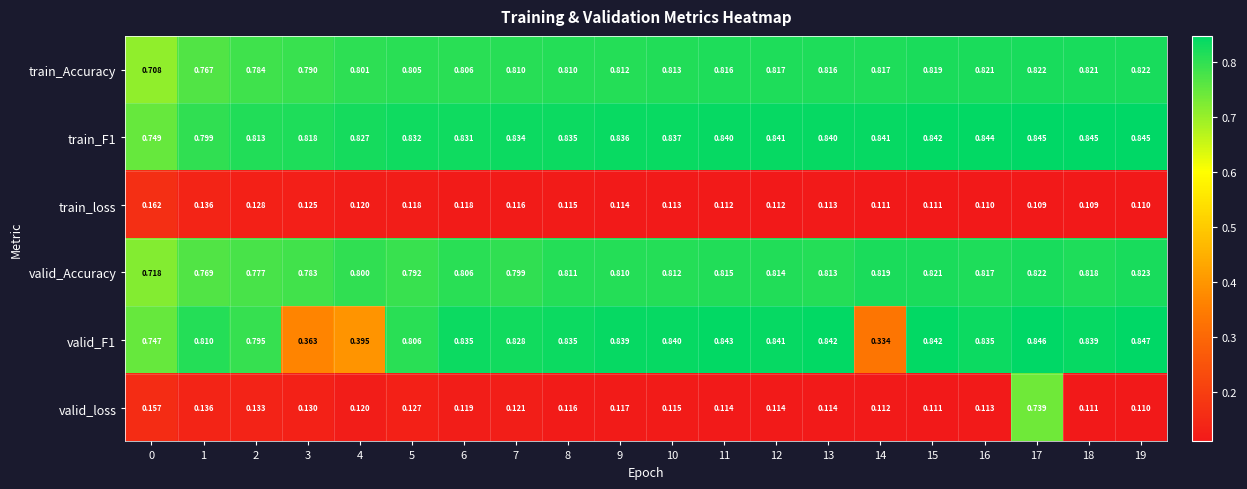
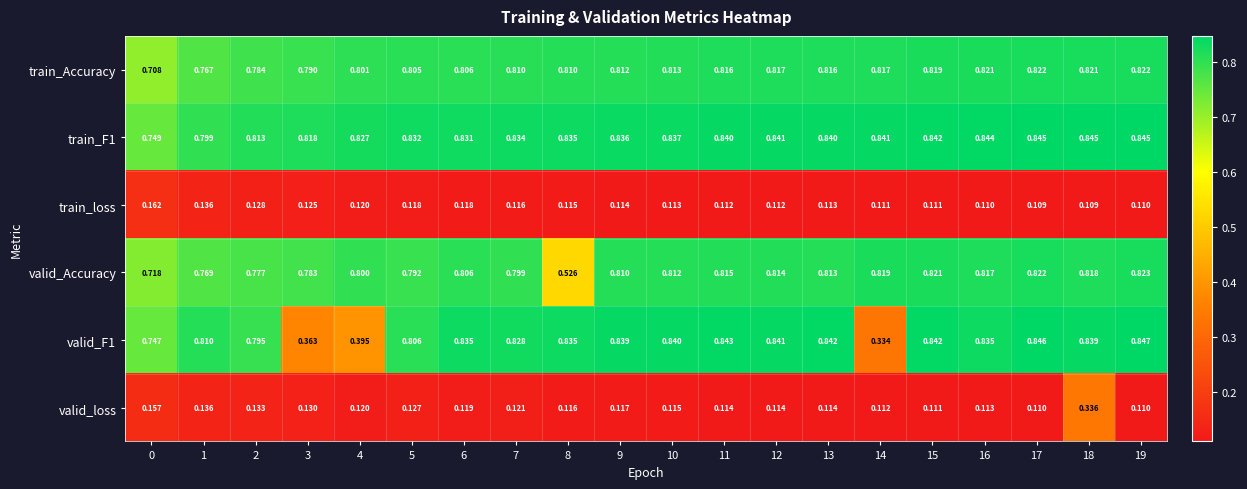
  {
    "train_Accuracy": {
      "0": 0.708,
      "1": 0.767,
      "2": 0.784,
      "3": 0.790,
      "4": 0.801,
      "5": 0.805,
      "6": 0.806,
      "7": 0.810,
      "8": 0.810,
      "9": 0.812,
      "10": 0.813,
      "11": 0.816,
      "12": 0.817,
      "13": 0.816,
      "14": 0.817,
      "15": 0.819,
      "16": 0.821,
      "17": 0.822,
      "18": 0.821,
      "19": 0.822
    },
    "train_F1": {
      "0": 0.749,
      "1": 0.799,
      "2": 0.813,
      "3": 0.818,
      "4": 0.827,
      "5": 0.832,
      "6": 0.831,
      "7": 0.834,
      "8": 0.835,
      "9": 0.836,
      "10": 0.837,
      "11": 0.840,
      "12": 0.841,
      "13": 0.840,
      "14": 0.841,
      "15": 0.842,
      "16": 0.844,
      "17": 0.845,
      "18": 0.845,
      "19": 0.845
    },
    "train_loss": {
      "0": 0.162,
      "1": 0.136,
      "2": 0.128,
      "3": 0.125,
      "4": 0.120,
      "5": 0.118,
      "6": 0.118,
      "7": 0.116,
      "8": 0.115,
      "9": 0.114,
      "10": 0.113,
      "11": 0.112,
      "12": 0.112,
      "13": 0.113,
      "14": 0.111,
      "15": 0.111,
      "16": 0.110,
      "17": 0.109,
      "18": 0.109,
      "19": 0.110
    },
    "valid_Accuracy": {
      "0": 0.718,
      "1": 0.769,
      "2": 0.777,
      "3": 0.783,
      "4": 0.800,
      "5": 0.792,
      "6": 0.806,
      "7": 0.799,
-     "8": 0.811,
+     "8": 0.526,
      "9": 0.810,
      "10": 0.812,
      "11": 0.815,
      "12": 0.814,
      "13": 0.813,
      "14": 0.819,
      "15": 0.821,
      "16": 0.817,
      "17": 0.822,
      "18": 0.818,
      "19": 0.823
    },
    "valid_F1": {
      "0": 0.747,
      "1": 0.810,
      "2": 0.795,
      "3": 0.363,
      "4": 0.395,
      "5": 0.806,
      "6": 0.835,
      "7": 0.828,
      "8": 0.835,
      "9": 0.839,
      "10": 0.840,
      "11": 0.843,
      "12": 0.841,
      "13": 0.842,
      "14": 0.334,
      "15": 0.842,
      "16": 0.835,
      "17": 0.846,
      "18": 0.839,
      "19": 0.847
    },
    "valid_loss": {
      "0": 0.157,
      "1": 0.136,
      "2": 0.133,
      "3": 0.130,
      "4": 0.120,
      "5": 0.127,
      "6": 0.119,
      "7": 0.121,
      "8": 0.116,
      "9": 0.117,
      "10": 0.115,
      "11": 0.114,
      "12": 0.114,
      "13": 0.114,
      "14": 0.112,
      "15": 0.111,
      "16": 0.113,
-     "17": 0.739,
-     "18": 0.111,
+     "17": 0.110,
+     "18": 0.336,
      "19": 0.110
    }
  }
